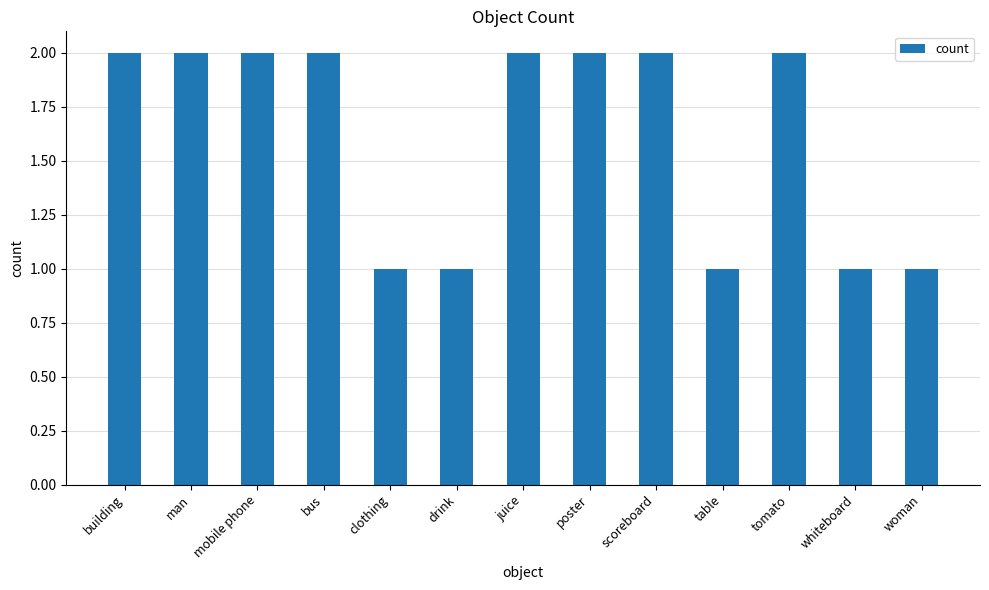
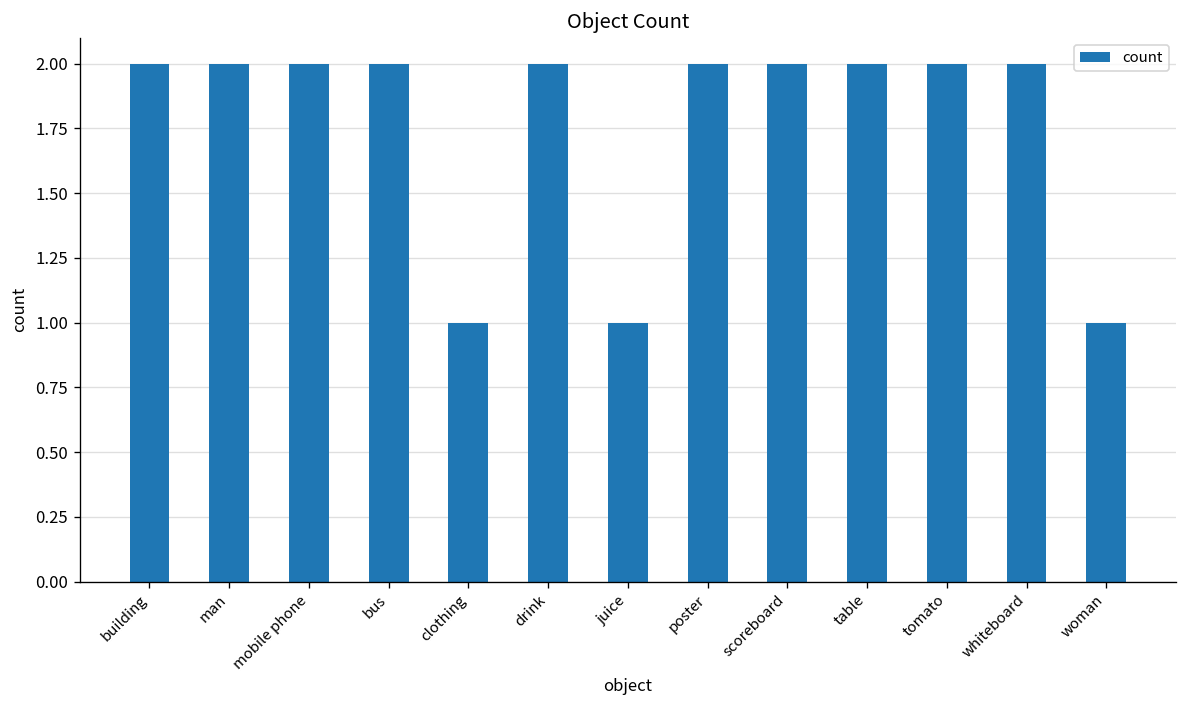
  {
    "building": 2,
    "man": 2,
    "mobile phone": 2,
    "bus": 2,
    "clothing": 1,
-   "drink": 1,
-   "juice": 2,
+   "drink": 2,
+   "juice": 1,
    "poster": 2,
    "scoreboard": 2,
-   "table": 1,
+   "table": 2,
    "tomato": 2,
-   "whiteboard": 1,
+   "whiteboard": 2,
    "woman": 1
  }
